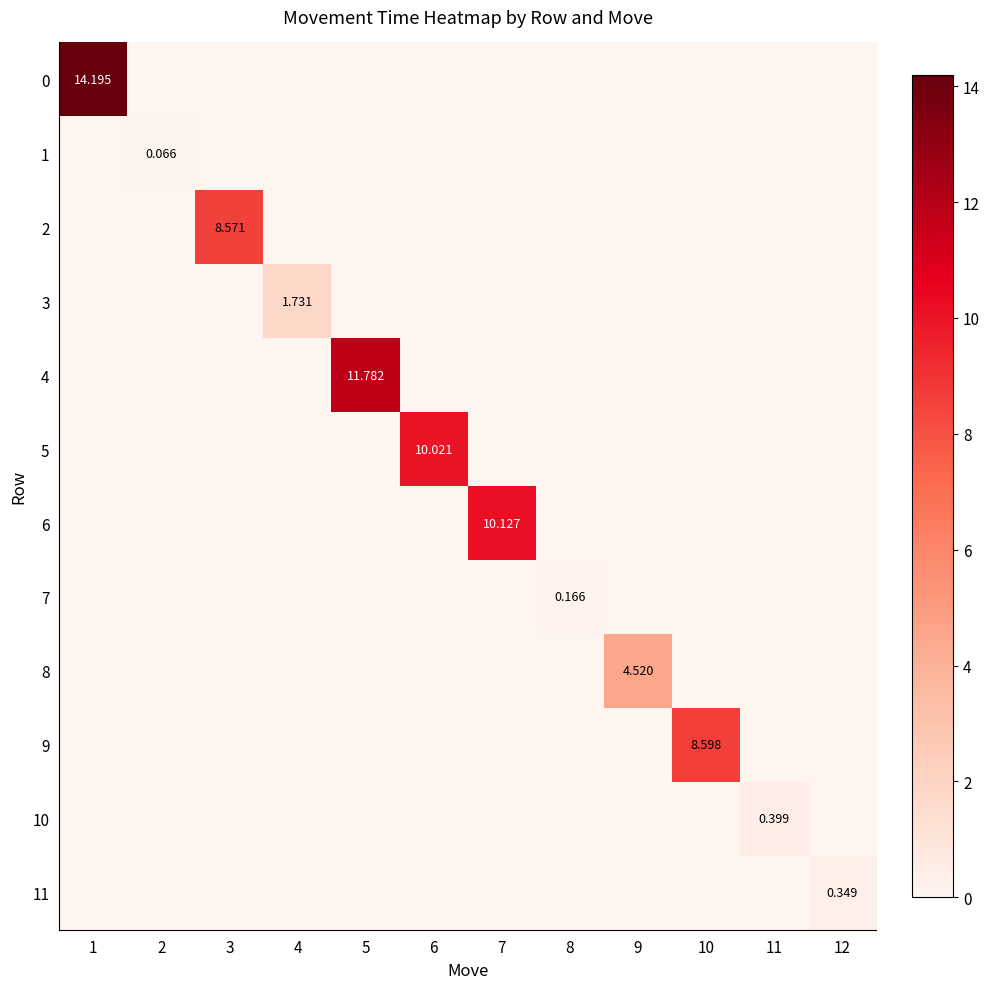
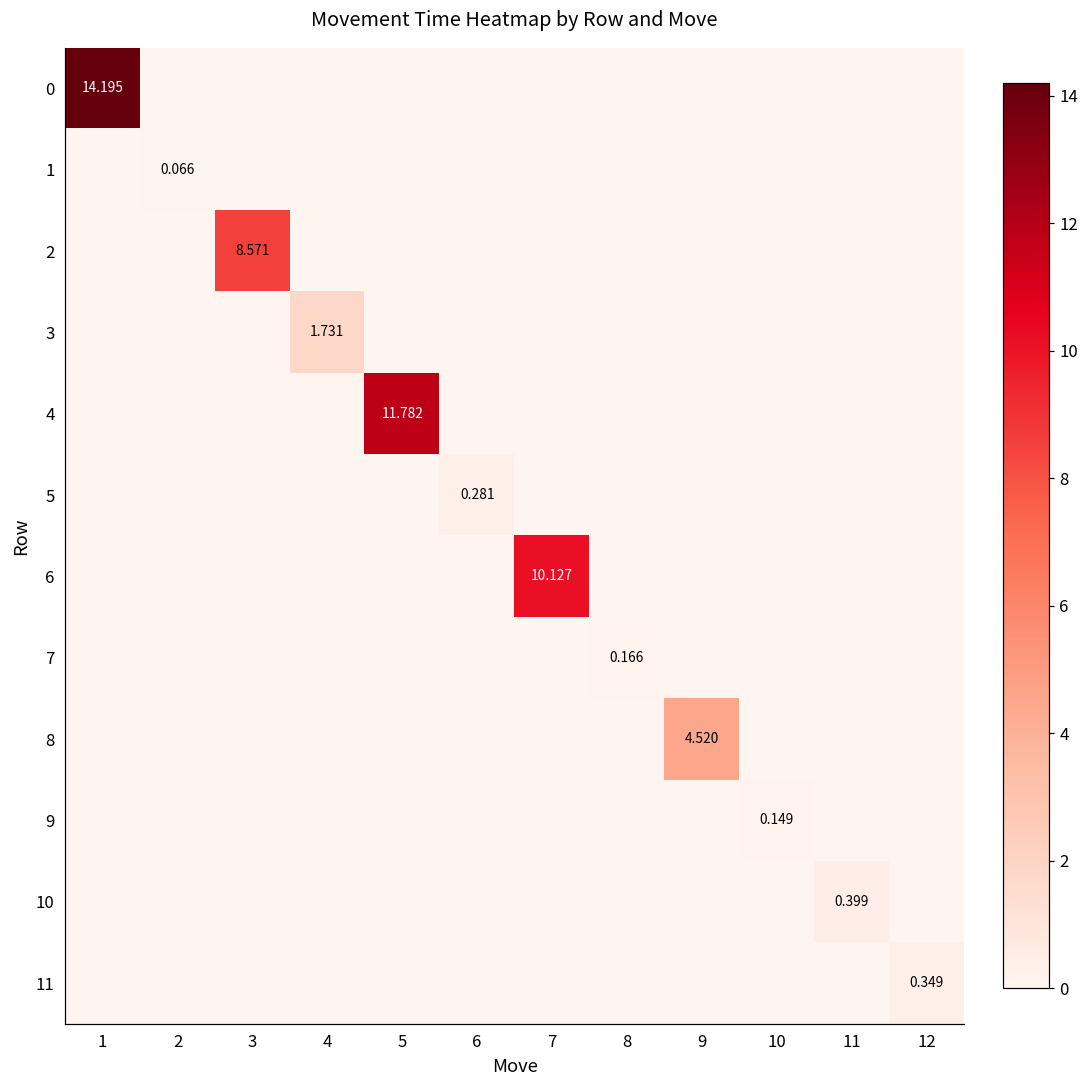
  {
    "0": {
      "1": 14.195
    },
    "1": {
      "2": 0.066
    },
    "2": {
      "3": 8.571
    },
    "3": {
      "4": 1.731
    },
    "4": {
      "5": 11.782
    },
    "5": {
-     "6": 10.021
+     "6": 0.281
    },
    "6": {
      "7": 10.127
    },
    "7": {
      "8": 0.166
    },
    "8": {
      "9": 4.520
    },
    "9": {
-     "10": 8.598
+     "10": 0.149
    },
    "10": {
      "11": 0.399
    },
    "11": {
      "12": 0.349
    }
  }
